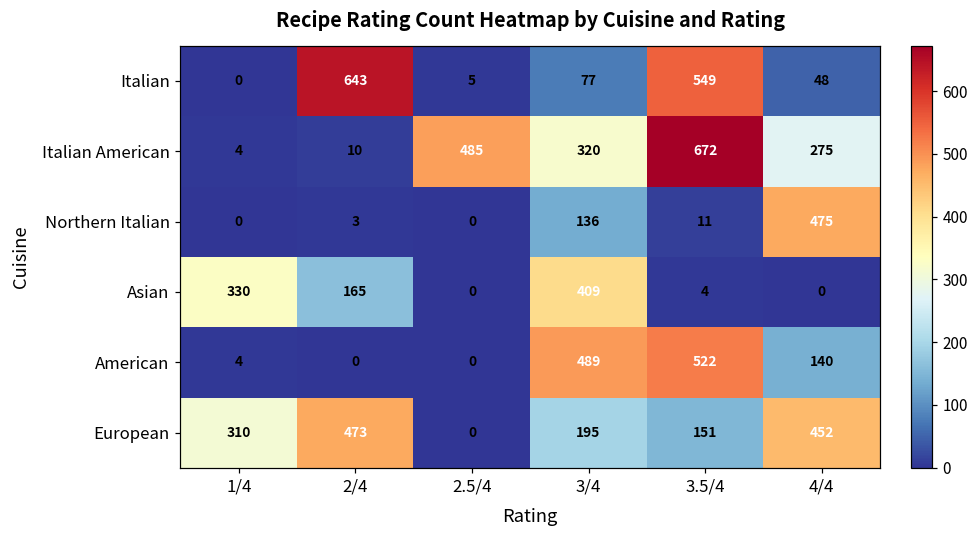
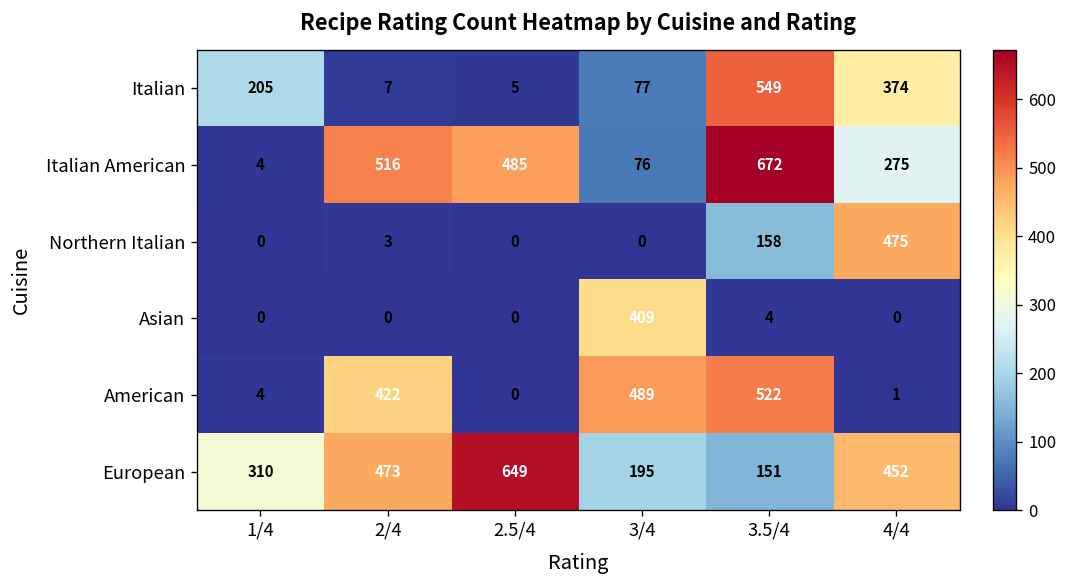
  {
    "Italian": {
-     "1/4": 0,
-     "2/4": 643,
+     "1/4": 205,
+     "2/4": 7,
      "2.5/4": 5,
      "3/4": 77,
      "3.5/4": 549,
-     "4/4": 48
+     "4/4": 374
    },
    "Italian American": {
      "1/4": 4,
-     "2/4": 10,
+     "2/4": 516,
      "2.5/4": 485,
-     "3/4": 320,
+     "3/4": 76,
      "3.5/4": 672,
      "4/4": 275
    },
    "Northern Italian": {
      "1/4": 0,
      "2/4": 3,
      "2.5/4": 0,
-     "3/4": 136,
-     "3.5/4": 11,
+     "3/4": 0,
+     "3.5/4": 158,
      "4/4": 475
    },
    "Asian": {
-     "1/4": 330,
-     "2/4": 165,
+     "1/4": 0,
+     "2/4": 0,
      "2.5/4": 0,
      "3/4": 409,
      "3.5/4": 4,
      "4/4": 0
    },
    "American": {
      "1/4": 4,
-     "2/4": 0,
+     "2/4": 422,
      "2.5/4": 0,
      "3/4": 489,
      "3.5/4": 522,
-     "4/4": 140
+     "4/4": 1
    },
    "European": {
      "1/4": 310,
      "2/4": 473,
-     "2.5/4": 0,
+     "2.5/4": 649,
      "3/4": 195,
      "3.5/4": 151,
      "4/4": 452
    }
  }
